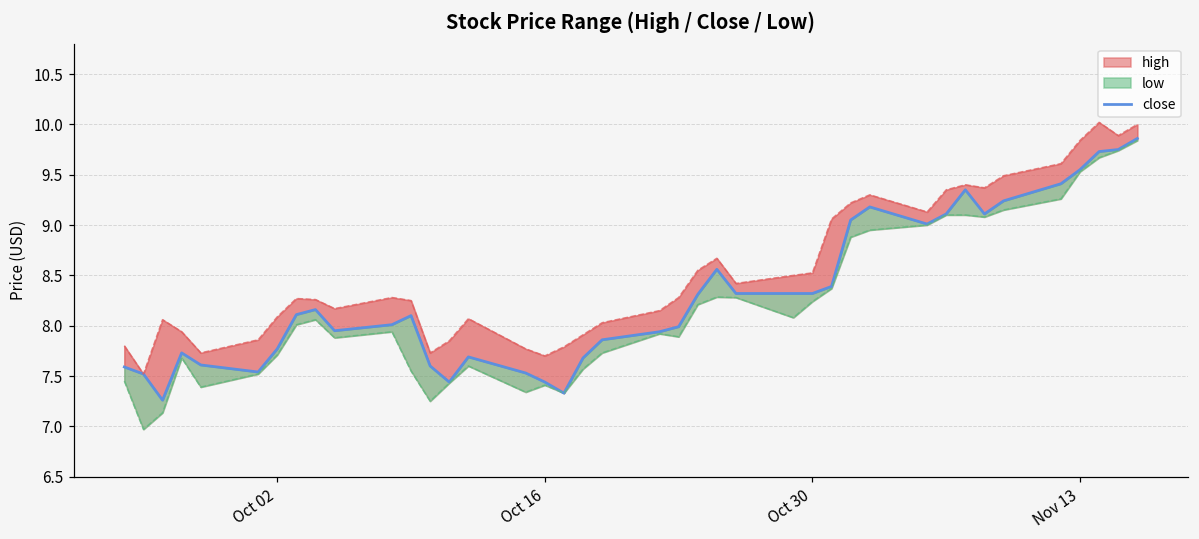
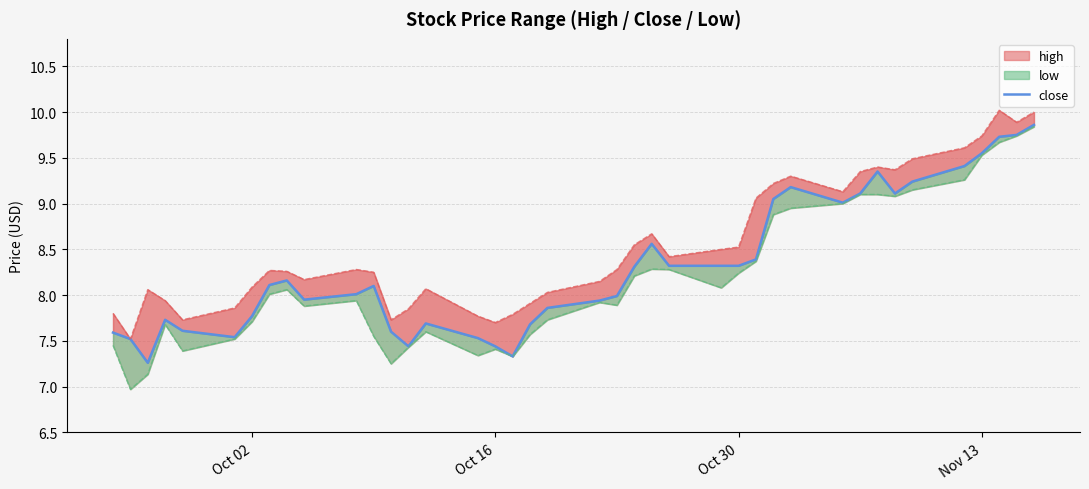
  {
    "high": {
      "Oct 02": 8.1,
      "Oct 16": 7.7,
      "Oct 30": 8.5,
-     "Nov 13": 9.8
+     "Nov 13": 9.7
    }
  }
